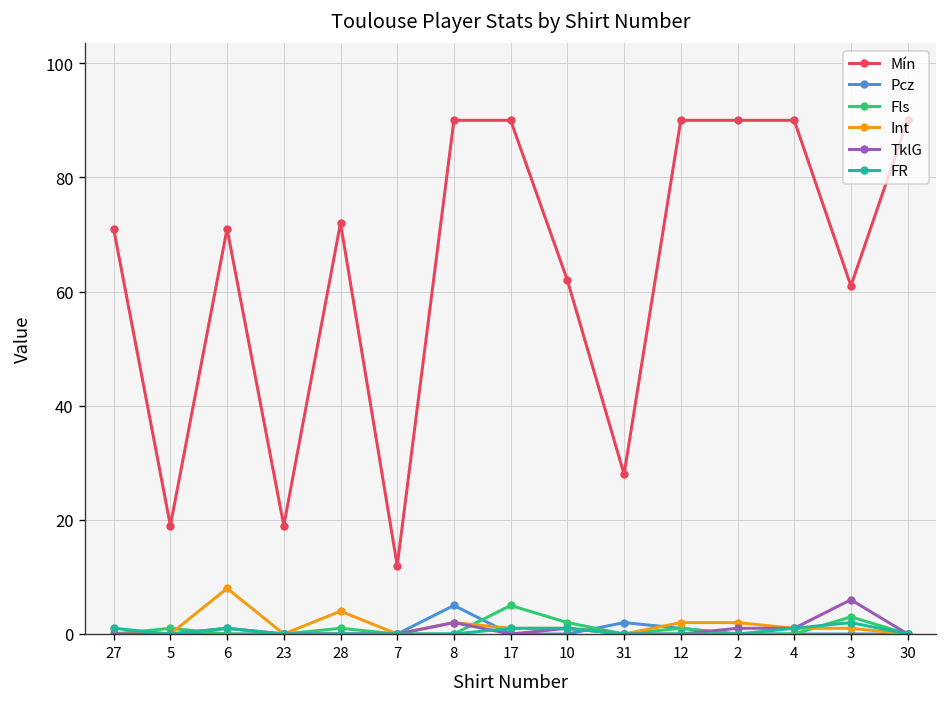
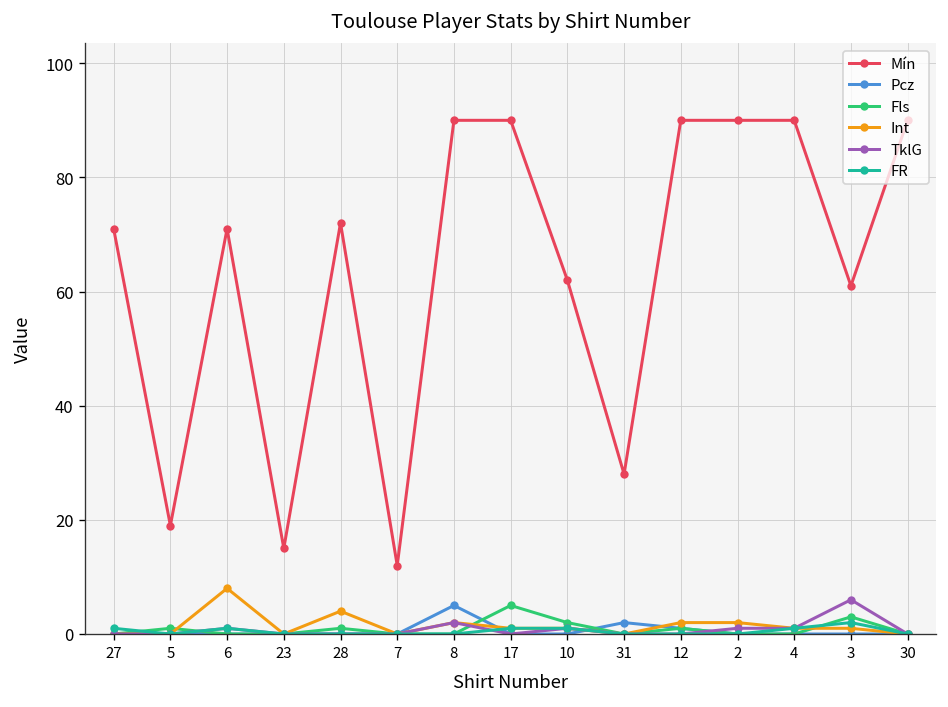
  {
    "Mín": {
      "27": 71,
      "5": 19,
      "6": 71,
-     "23": 19,
+     "23": 15,
      "28": 72,
      "7": 12,
      "8": 90,
      "17": 90,
      "10": 62,
      "31": 28,
      "12": 90,
      "2": 90,
      "4": 90,
      "3": 61
    },
    "Pcz": {
      "8": 5,
      "10": 0,
      "31": 2,
      "3": 0
    },
    "Int": {
      "6": 8,
      "28": 4,
      "12": 2,
      "2": 2,
      "3": 1
    },
    "TklG": {
      "2": 1,
      "3": 6
    }
  }
